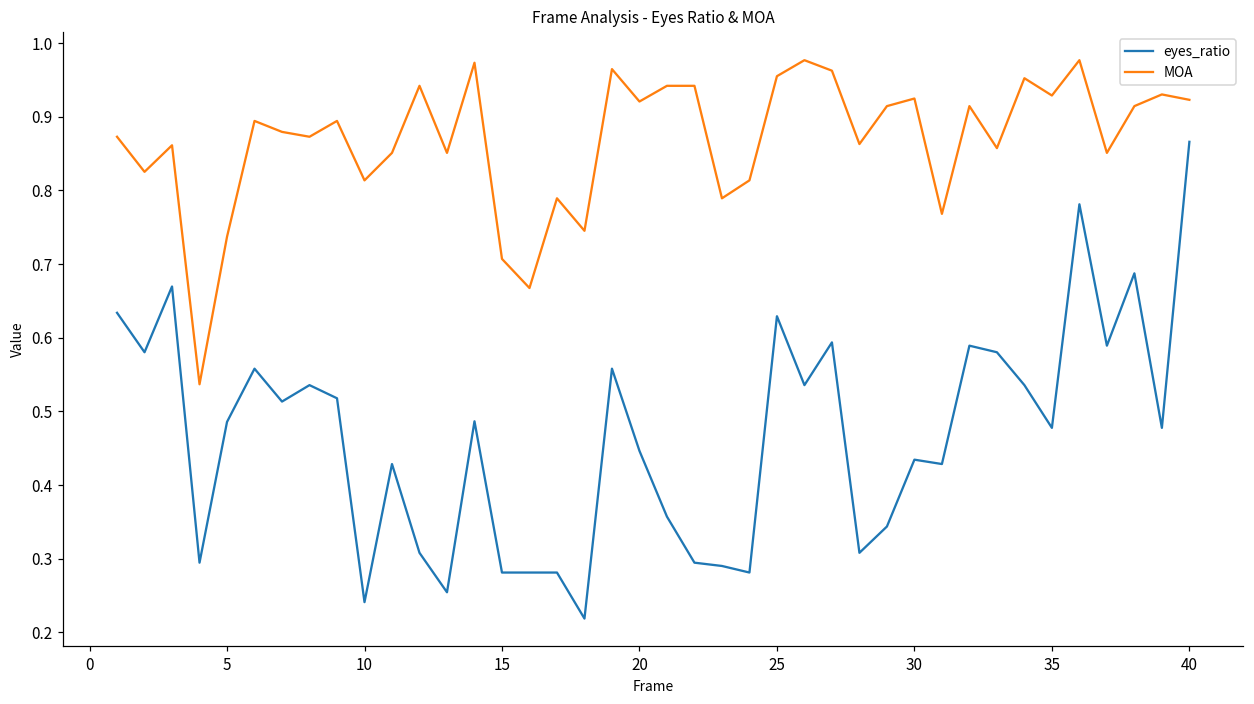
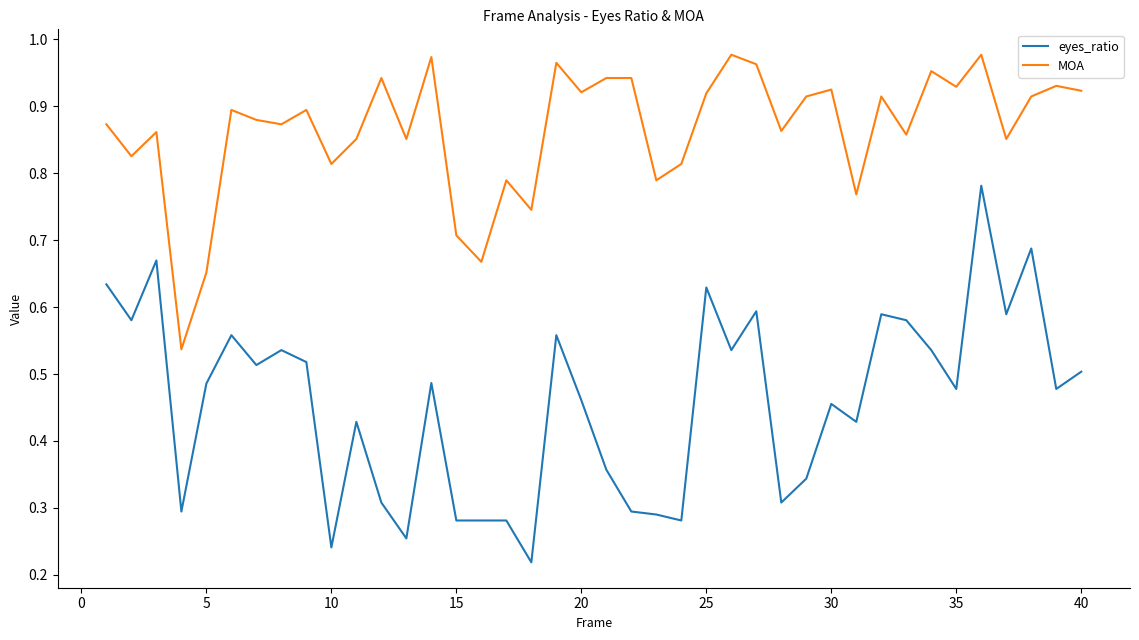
  {
    "eyes_ratio": {
      "5": 0.49,
      "10": 0.24,
      "15": 0.28,
-     "20": 0.45,
+     "20": 0.46,
      "25": 0.63,
-     "30": 0.43,
+     "30": 0.46,
      "35": 0.48,
-     "40": 0.87
+     "40": 0.50
    },
    "MOA": {
-     "5": 0.74,
+     "5": 0.65,
      "10": 0.81,
      "15": 0.71,
      "20": 0.92,
-     "25": 0.96,
+     "25": 0.92,
      "30": 0.92,
      "35": 0.93,
      "40": 0.92
    }
  }
